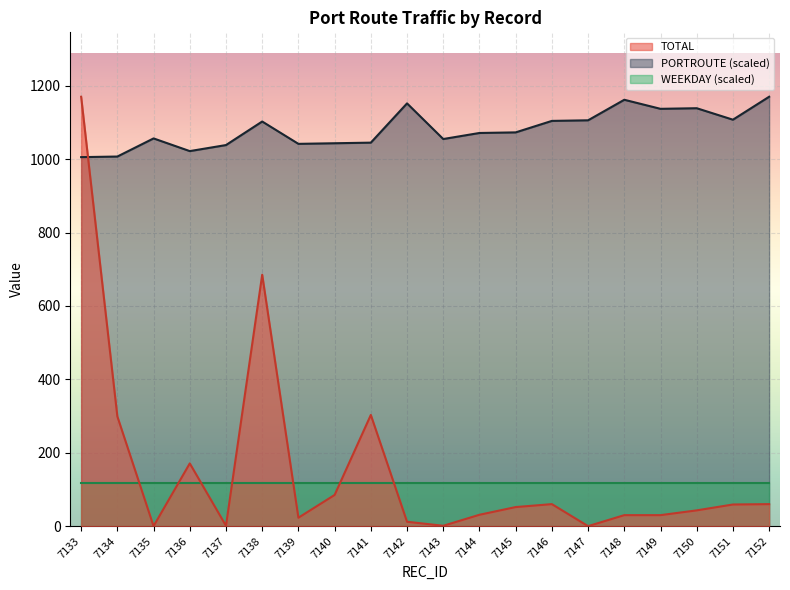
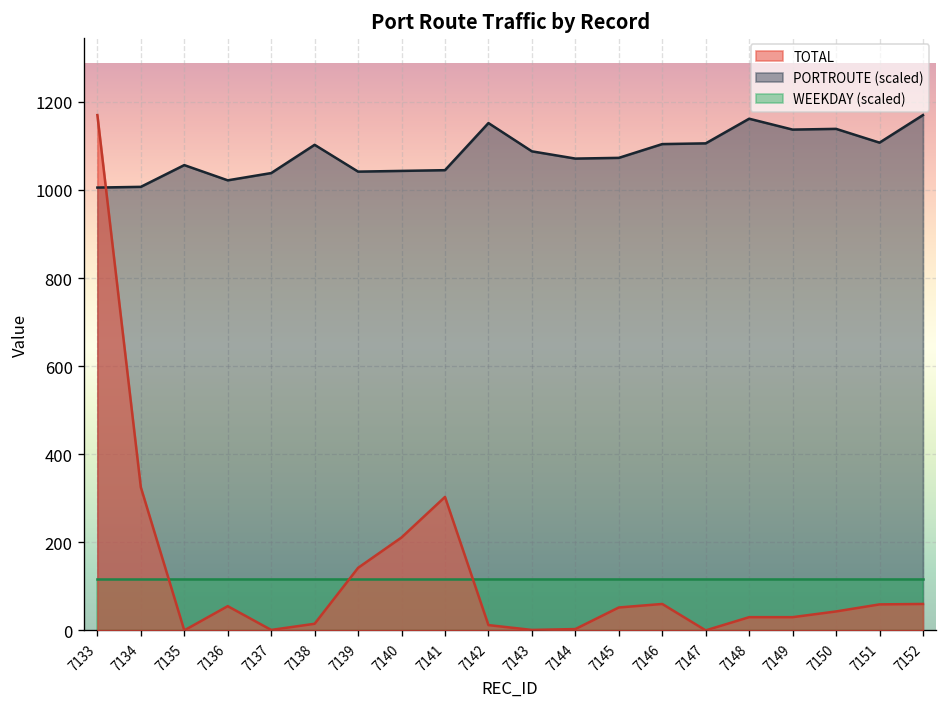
  {
    "TOTAL": {
      "7133": 1170,
-     "7134": 300,
+     "7134": 330,
      "7135": 0,
-     "7136": 170,
+     "7136": 60,
      "7137": 0,
-     "7138": 690,
-     "7139": 20,
-     "7140": 90,
+     "7138": 20,
+     "7139": 140,
+     "7140": 210,
      "7141": 300,
      "7142": 10,
      "7143": 0,
-     "7144": 30,
+     "7144": 0,
      "7145": 50,
      "7146": 60,
      "7147": 0,
      "7148": 30,
      "7149": 30,
      "7150": 40,
      "7151": 60,
      "7152": 60
    },
    "PORTROUTE (scaled)": {
      "7133": 1010,
      "7134": 1010,
      "7135": 1060,
      "7136": 1020,
      "7137": 1040,
      "7138": 1100,
      "7139": 1040,
      "7140": 1040,
      "7141": 1040,
      "7142": 1150,
-     "7143": 1050,
+     "7143": 1090,
      "7144": 1070,
      "7145": 1070,
      "7146": 1100,
      "7147": 1110,
      "7148": 1160,
      "7149": 1140,
      "7150": 1140,
      "7151": 1110,
      "7152": 1170
    },
    "WEEKDAY (scaled)": {
      "7133": 120,
      "7134": 120,
      "7135": 120,
      "7136": 120,
      "7137": 120,
      "7138": 120,
      "7139": 120,
      "7140": 120,
      "7141": 120,
      "7142": 120,
      "7143": 120,
      "7144": 120,
      "7145": 120,
      "7146": 120,
      "7147": 120,
      "7148": 120,
      "7149": 120,
      "7150": 120,
      "7151": 120,
      "7152": 120
    }
  }
